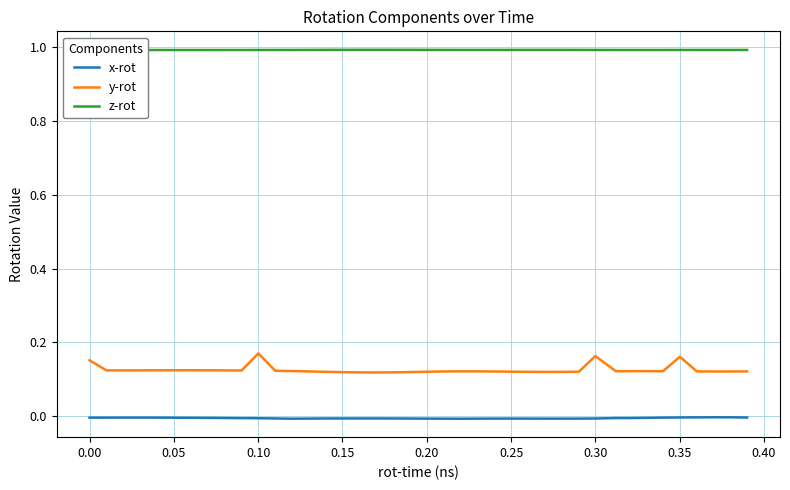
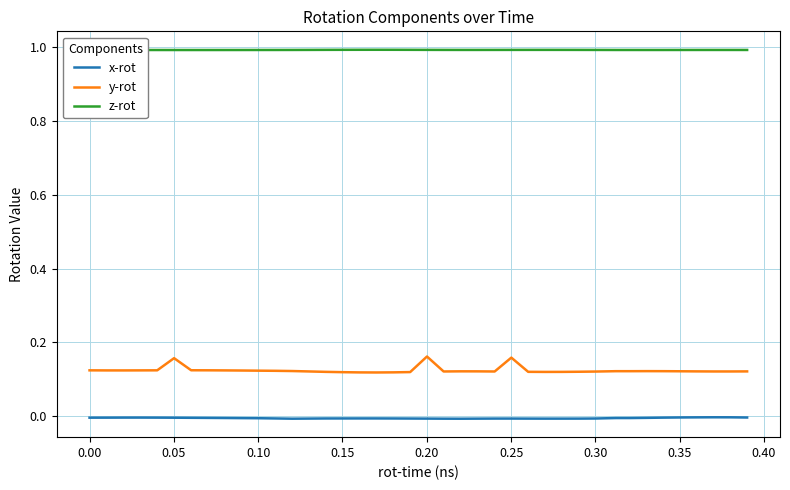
  {
    "x-rot": {
      "0.00": 0.00,
      "0.05": 0.00,
      "0.10": -0.01,
      "0.20": -0.01,
      "0.25": -0.01,
      "0.30": -0.01,
      "0.35": 0.00
    },
    "y-rot": {
-     "0.00": 0.15,
-     "0.05": 0.12,
-     "0.10": 0.17,
-     "0.20": 0.12,
-     "0.25": 0.12,
-     "0.30": 0.16,
-     "0.35": 0.16
+     "0.00": 0.12,
+     "0.05": 0.16,
+     "0.10": 0.12,
+     "0.20": 0.16,
+     "0.25": 0.16,
+     "0.30": 0.12,
+     "0.35": 0.12
    },
    "z-rot": {
      "0.05": 0.99,
      "0.10": 0.99,
      "0.20": 0.99,
      "0.25": 0.99,
      "0.30": 0.99,
      "0.35": 0.99
    }
  }
